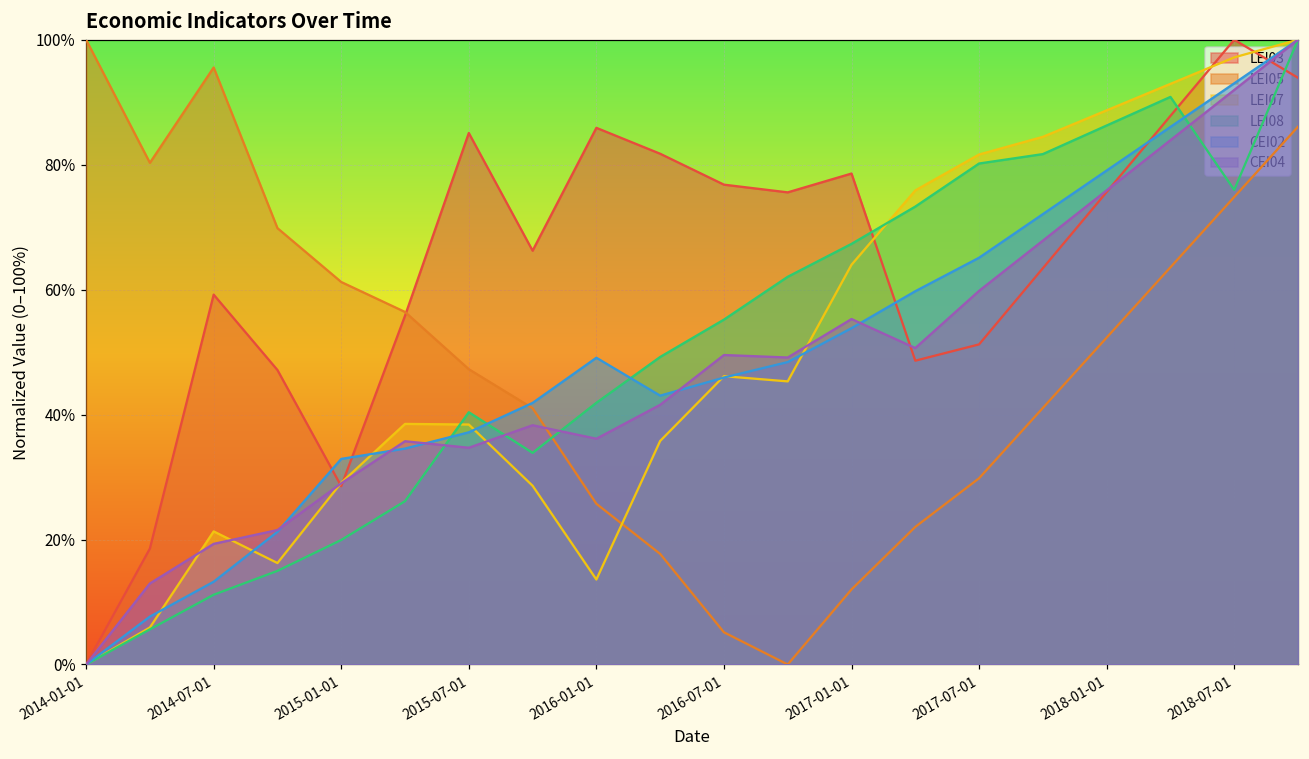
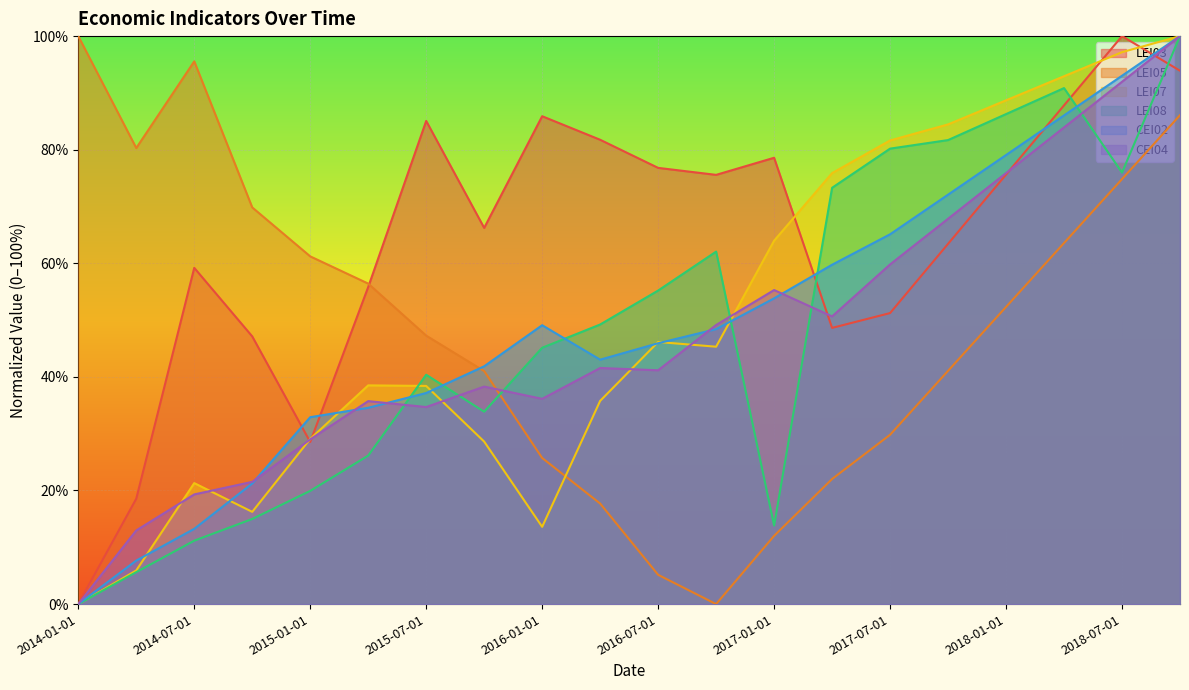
  {
    "LEI08": {
      "2014-07-01": "11%",
      "2015-01-01": "20%",
      "2015-07-01": "40%",
-     "2016-01-01": "42%",
+     "2016-01-01": "45%",
      "2016-07-01": "55%",
-     "2017-01-01": "67%",
+     "2017-01-01": "14%",
      "2017-07-01": "80%",
      "2018-01-01": "86%",
      "2018-07-01": "76%"
    },
    "CEI02": {
      "2014-07-01": "13%",
      "2015-01-01": "33%",
      "2015-07-01": "37%",
      "2016-01-01": "49%",
      "2017-01-01": "54%",
      "2017-07-01": "65%",
      "2018-01-01": "79%"
    },
    "CEI04": {
      "2014-07-01": "19%",
      "2015-07-01": "35%",
      "2016-01-01": "36%",
-     "2016-07-01": "50%",
+     "2016-07-01": "41%",
      "2017-01-01": "55%",
      "2017-07-01": "60%"
    }
  }
